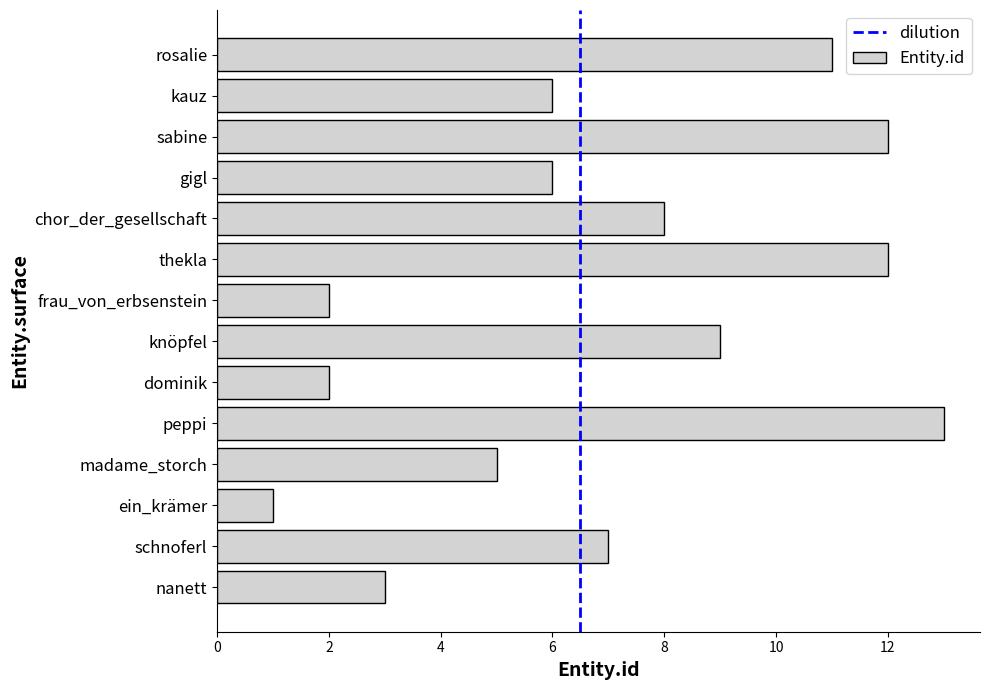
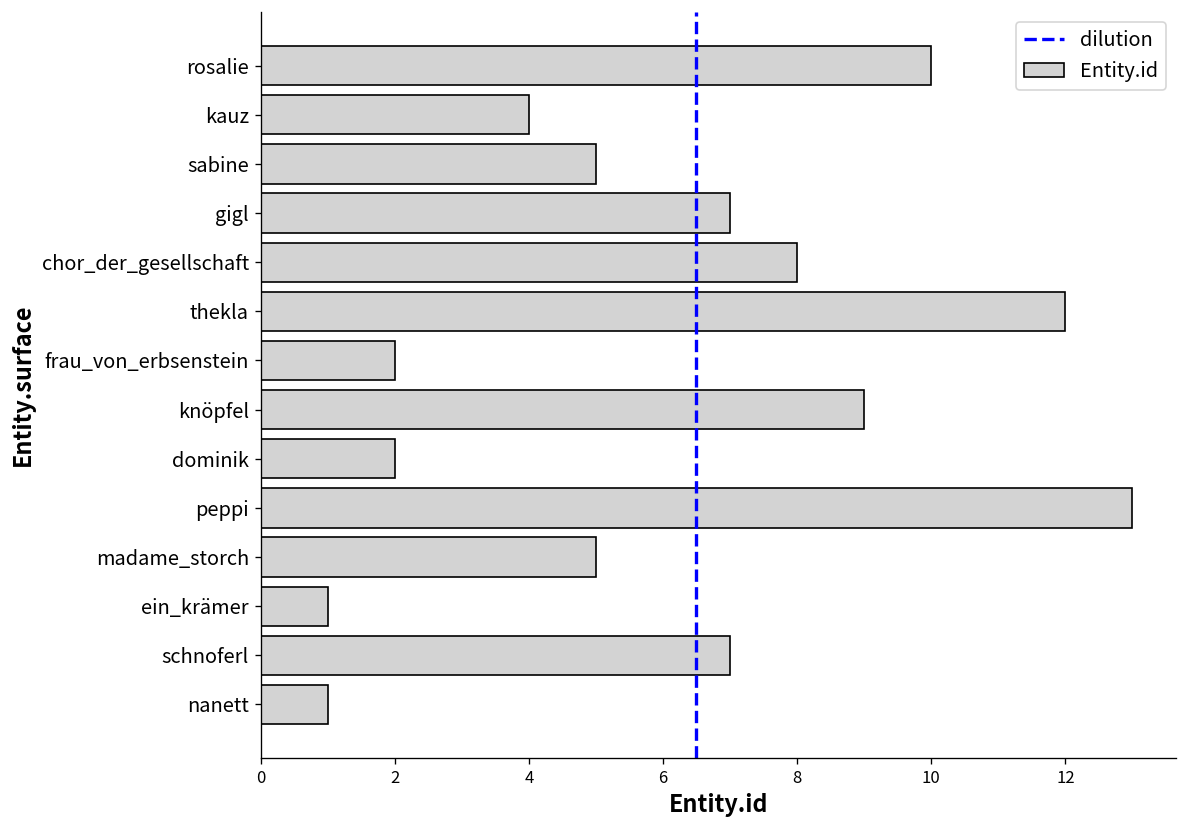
  {
-   "rosalie": 11,
-   "kauz": 6,
-   "sabine": 12,
-   "gigl": 6,
+   "rosalie": 10,
+   "kauz": 4,
+   "sabine": 5,
+   "gigl": 7,
    "chor_der_gesellschaft": 8,
    "thekla": 12,
    "frau_von_erbsenstein": 2,
    "knöpfel": 9,
    "dominik": 2,
    "peppi": 13,
    "madame_storch": 5,
    "ein_krämer": 1,
    "schnoferl": 7,
-   "nanett": 3
+   "nanett": 1
  }
